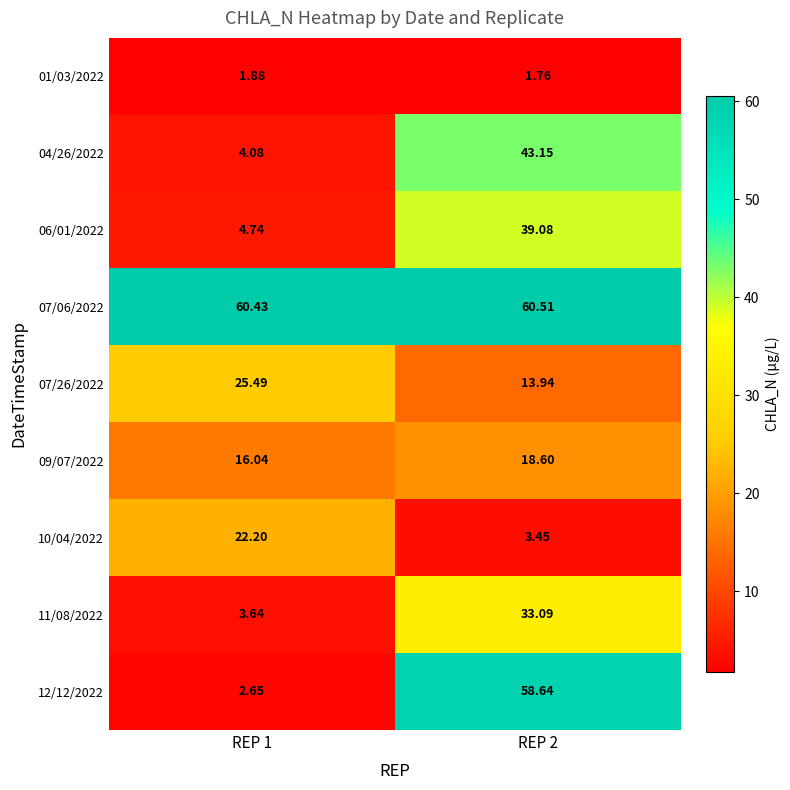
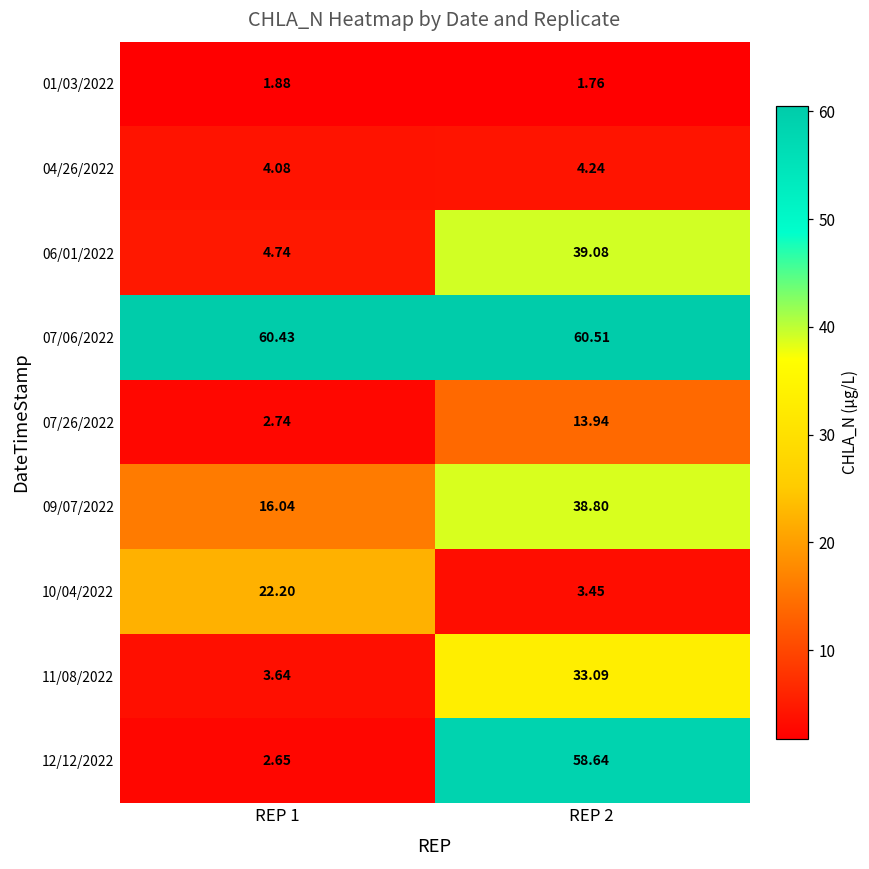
  {
    "01/03/2022": {
      "REP 1": 1.88,
      "REP 2": 1.76
    },
    "04/26/2022": {
      "REP 1": 4.08,
-     "REP 2": 43.15
+     "REP 2": 4.24
    },
    "06/01/2022": {
      "REP 1": 4.74,
      "REP 2": 39.08
    },
    "07/06/2022": {
      "REP 1": 60.43,
      "REP 2": 60.51
    },
    "07/26/2022": {
-     "REP 1": 25.49,
+     "REP 1": 2.74,
      "REP 2": 13.94
    },
    "09/07/2022": {
      "REP 1": 16.04,
-     "REP 2": 18.60
+     "REP 2": 38.80
    },
    "10/04/2022": {
      "REP 1": 22.20,
      "REP 2": 3.45
    },
    "11/08/2022": {
      "REP 1": 3.64,
      "REP 2": 33.09
    },
    "12/12/2022": {
      "REP 1": 2.65,
      "REP 2": 58.64
    }
  }
